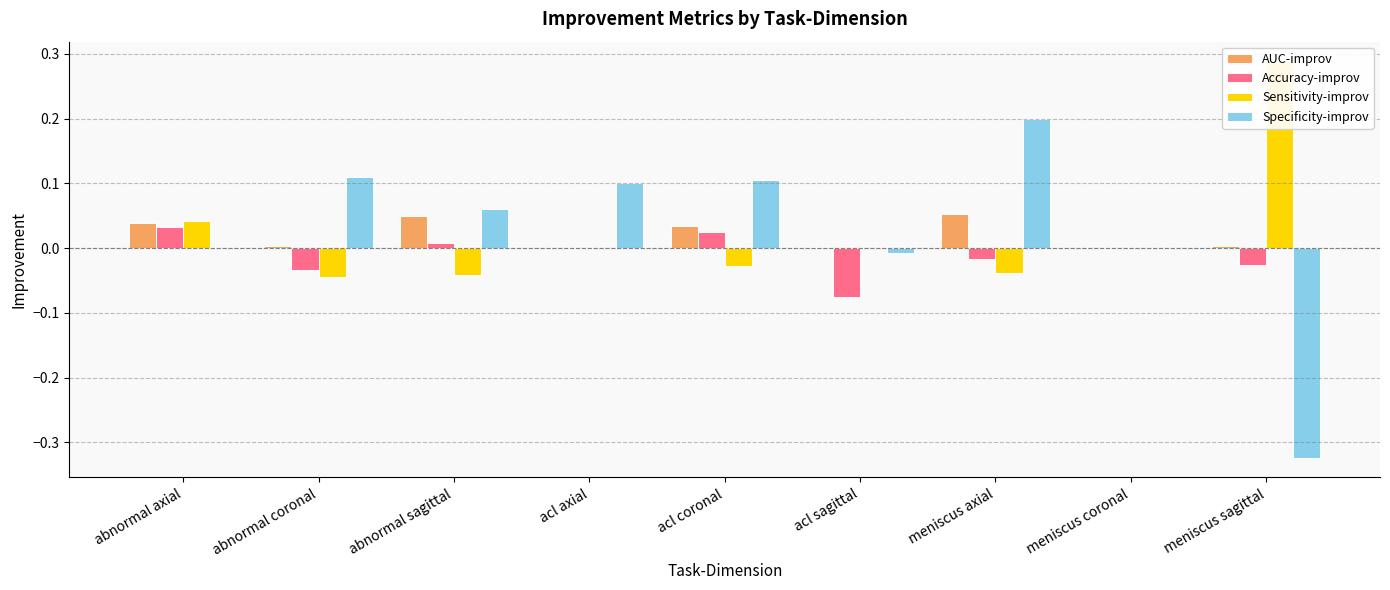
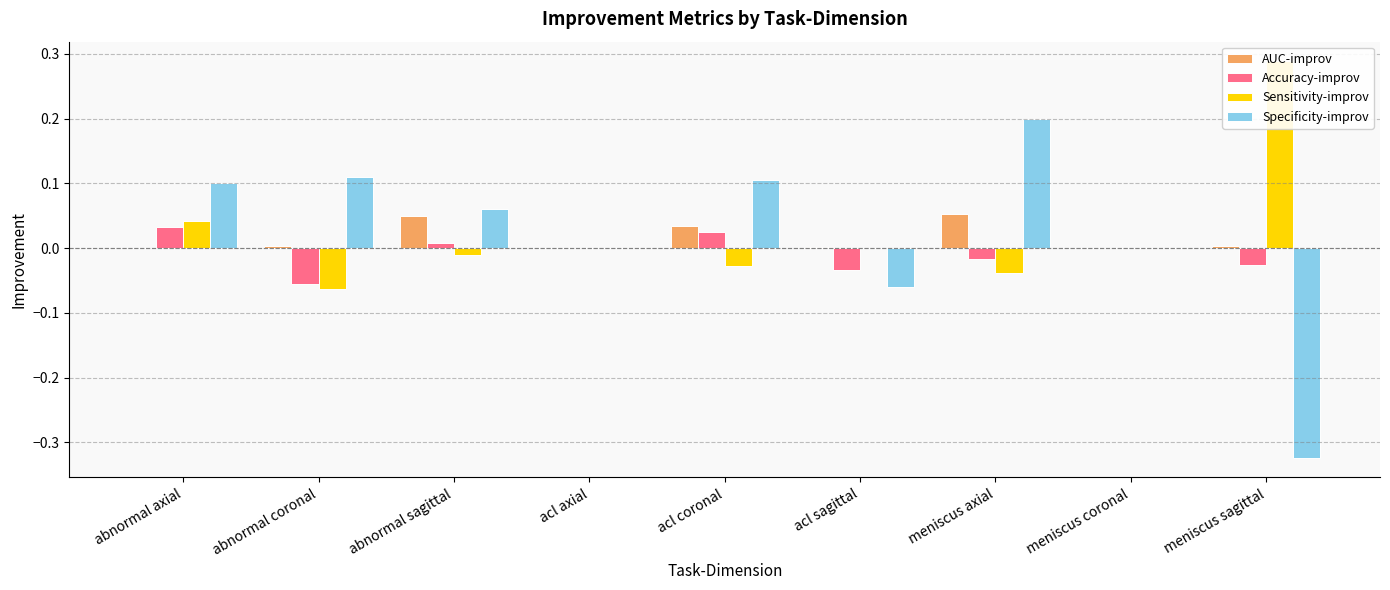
  {
    "AUC-improv": {
-     "abnormal axial": 0.04,
+     "abnormal axial": 0.00,
      "abnormal sagittal": 0.05,
      "acl coronal": 0.03,
      "meniscus axial": 0.05,
      "meniscus coronal": 0.00
    },
    "Accuracy-improv": {
      "abnormal axial": 0.03,
-     "abnormal coronal": -0.03,
+     "abnormal coronal": -0.06,
      "abnormal sagittal": 0.01,
      "acl axial": 0.00,
      "acl coronal": 0.03,
-     "acl sagittal": -0.08,
+     "acl sagittal": -0.03,
      "meniscus axial": -0.02,
      "meniscus coronal": 0.00,
      "meniscus sagittal": -0.03
    },
    "Sensitivity-improv": {
      "abnormal axial": 0.04,
-     "abnormal coronal": -0.04,
-     "abnormal sagittal": -0.04,
+     "abnormal coronal": -0.06,
+     "abnormal sagittal": -0.01,
      "acl axial": 0.00,
      "acl coronal": -0.03,
      "acl sagittal": 0.00,
      "meniscus axial": -0.04,
      "meniscus coronal": 0.00
    },
    "Specificity-improv": {
-     "abnormal axial": 0.0,
+     "abnormal axial": 0.1,
      "abnormal coronal": 0.11,
      "abnormal sagittal": 0.06,
-     "acl axial": 0.1,
+     "acl axial": 0.0,
      "acl coronal": 0.11,
-     "acl sagittal": -0.01,
+     "acl sagittal": -0.06,
      "meniscus axial": 0.20,
      "meniscus coronal": 0.00,
      "meniscus sagittal": -0.32
    }
  }
